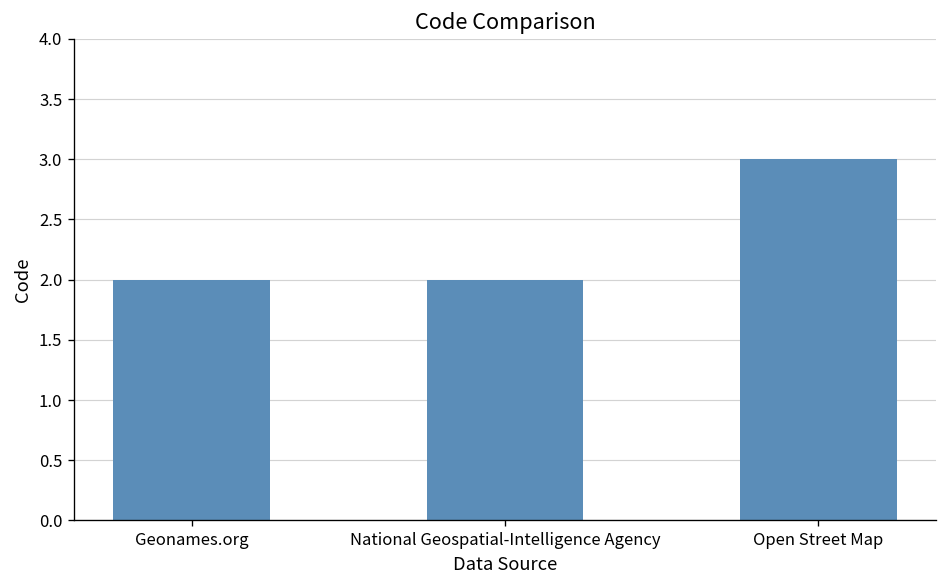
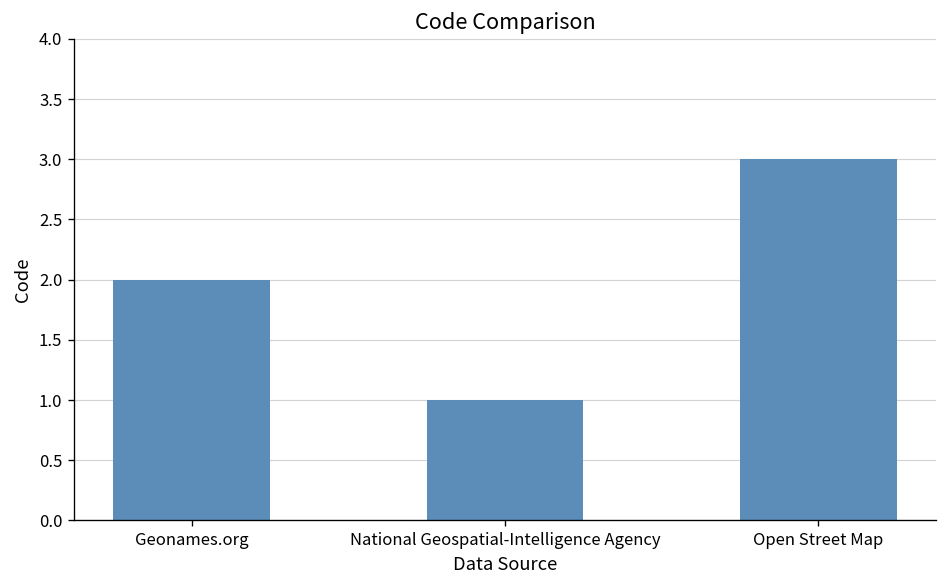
  {
    "Geonames.org": 2,
-   "National Geospatial-Intelligence Agency": 2,
+   "National Geospatial-Intelligence Agency": 1,
    "Open Street Map": 3
  }
